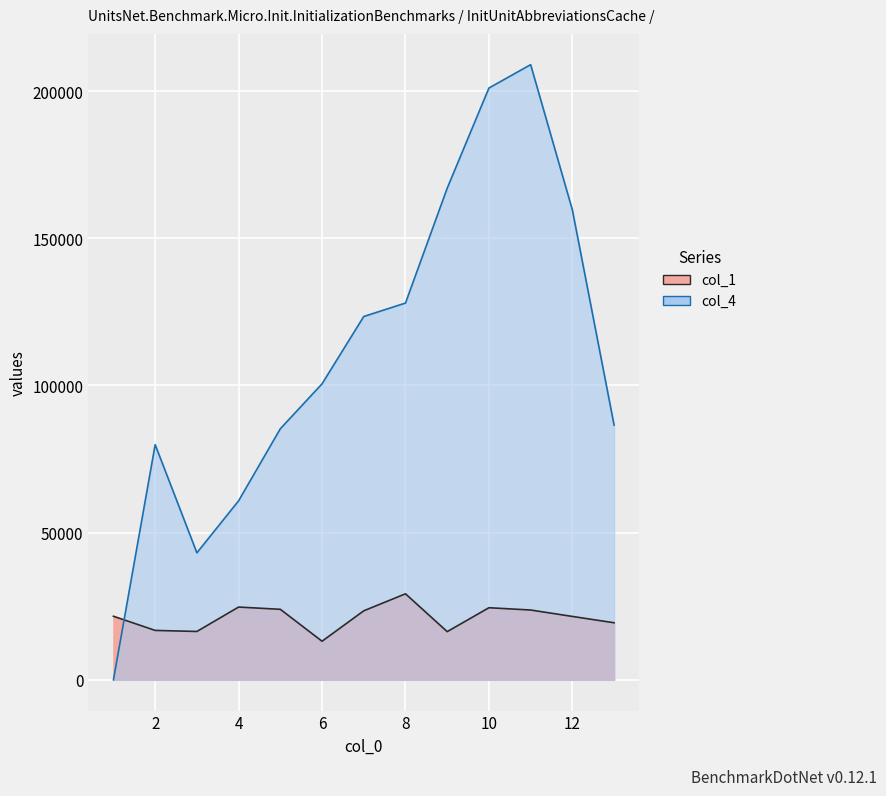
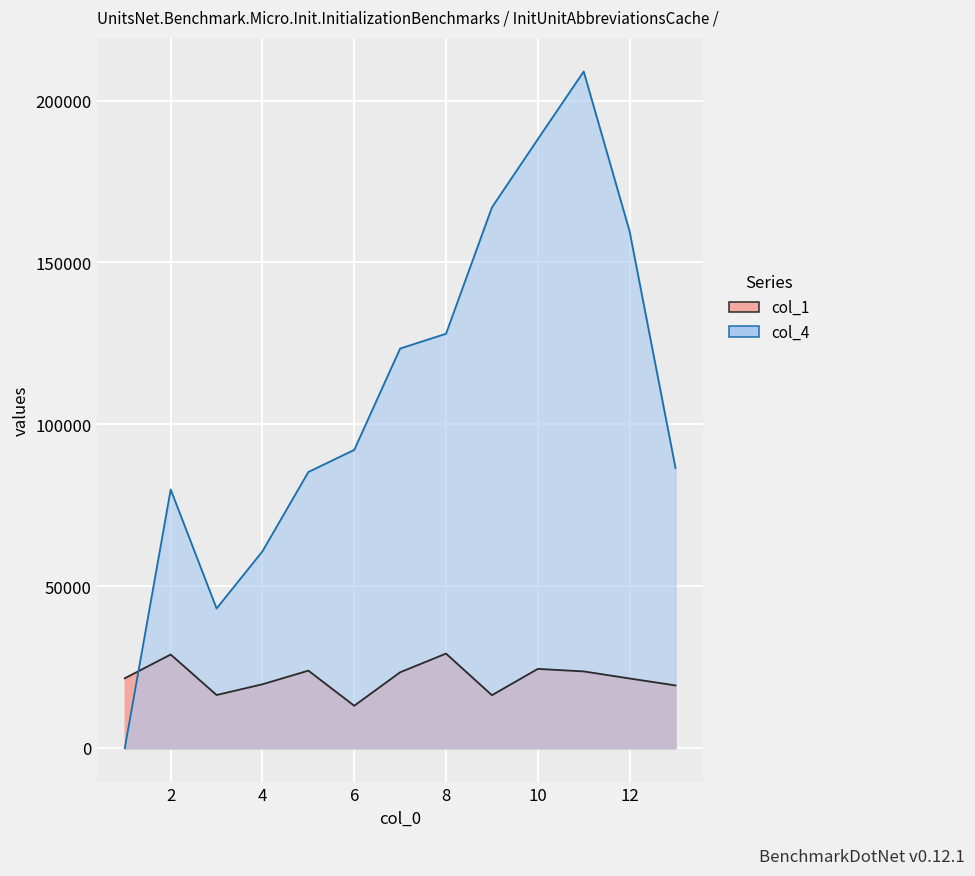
  {
    "col_1": {
-     "2": 17000,
-     "4": 25000,
+     "2": 29000,
+     "4": 20000,
      "6": 13000,
      "8": 29000,
      "10": 24000,
      "12": 22000
    },
    "col_4": {
      "2": 80000,
      "4": 61000,
-     "6": 101000,
+     "6": 92000,
      "8": 128000,
-     "10": 201000,
+     "10": 188000,
      "12": 160000
    }
  }
